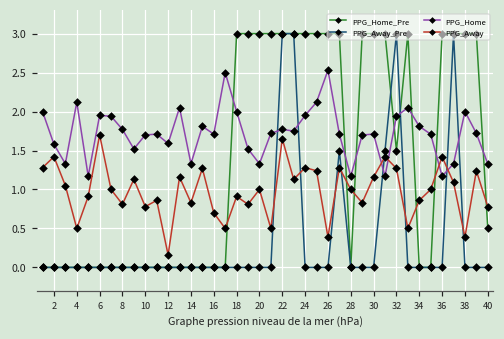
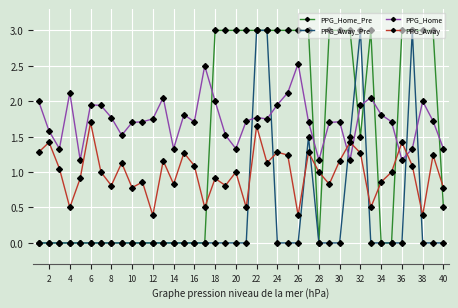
  {
    "PPG_Home_Pre": {
      "18": 3.0,
      "20": 3.0,
      "24": 3.0,
      "32": 1.5,
      "40": 0.5
    },
    "PPG_Away_Pre": {
      "18": 0.0,
      "20": 0.0,
      "24": 0.0,
      "26": 0.0,
      "30": 0.0,
      "36": 0.0,
      "38": 0.0,
      "40": 0.0
    },
    "PPG_Home": {
      "2": 1.6,
      "4": 2.1,
      "6": 2.0,
      "8": 1.8,
      "10": 1.7,
-     "12": 1.6,
+     "12": 1.8,
      "14": 1.3,
      "16": 1.7,
      "18": 2.0,
      "20": 1.3,
      "22": 1.8,
      "24": 2.0,
      "26": 2.5,
      "28": 1.2,
      "30": 1.7,
      "32": 1.9,
      "34": 1.8,
      "36": 1.2,
      "38": 2.0,
      "40": 1.3
    },
    "PPG_Away": {
      "2": 1.4,
      "4": 0.5,
      "6": 1.7,
      "8": 0.8,
      "10": 0.8,
-     "12": 0.2,
+     "12": 0.4,
      "14": 0.8,
-     "16": 0.7,
+     "16": 1.1,
      "18": 0.9,
      "20": 1.0,
      "22": 1.7,
      "24": 1.3,
      "26": 0.4,
      "28": 1.0,
      "30": 1.2,
      "32": 1.3,
      "34": 0.9,
      "36": 1.4,
      "38": 0.4,
      "40": 0.8
    }
  }
